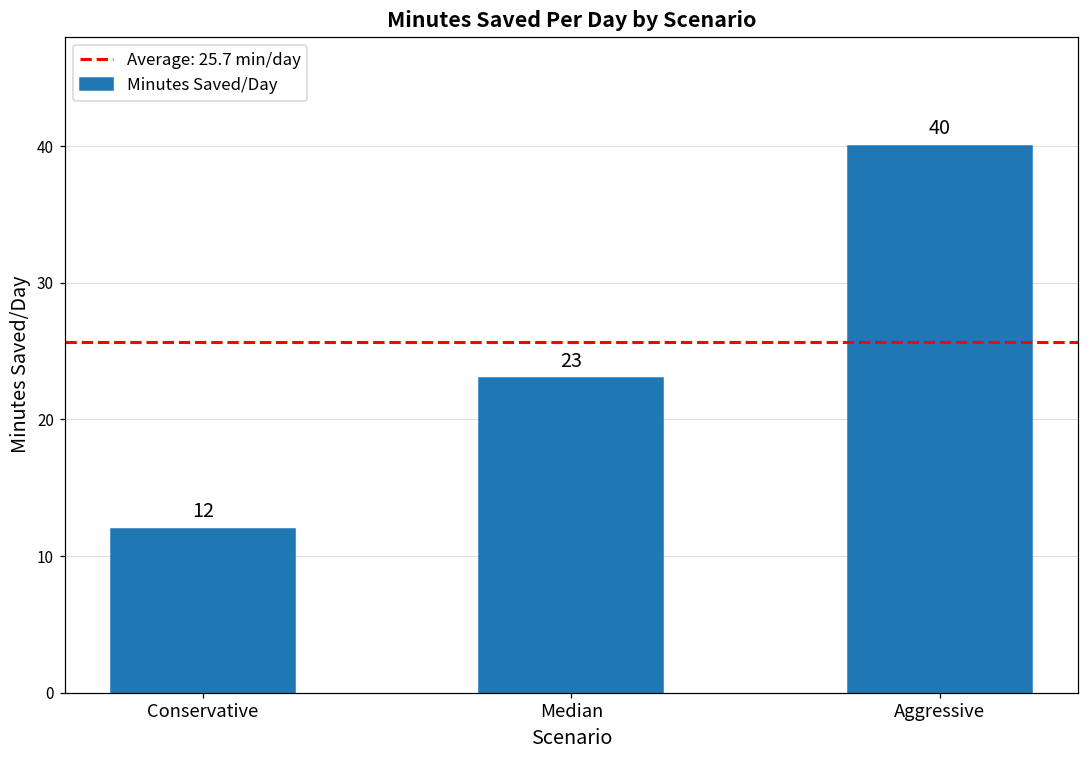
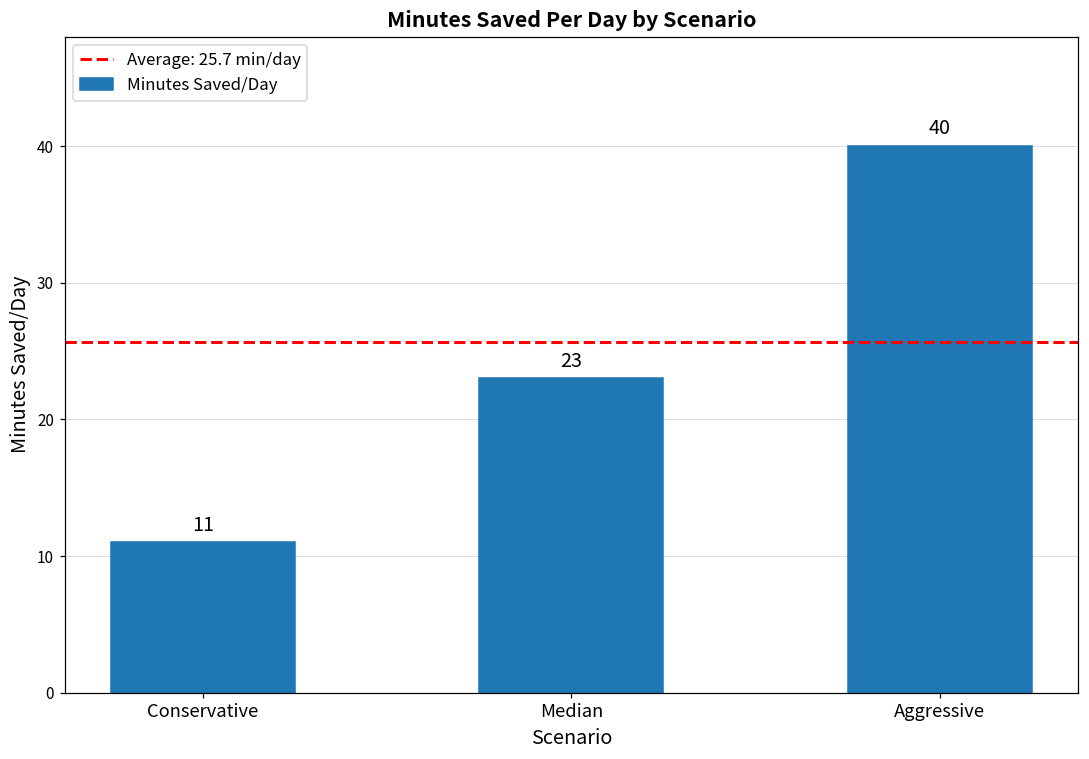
  {
-   "Conservative": 12,
+   "Conservative": 11,
    "Median": 23,
    "Aggressive": 40
  }
